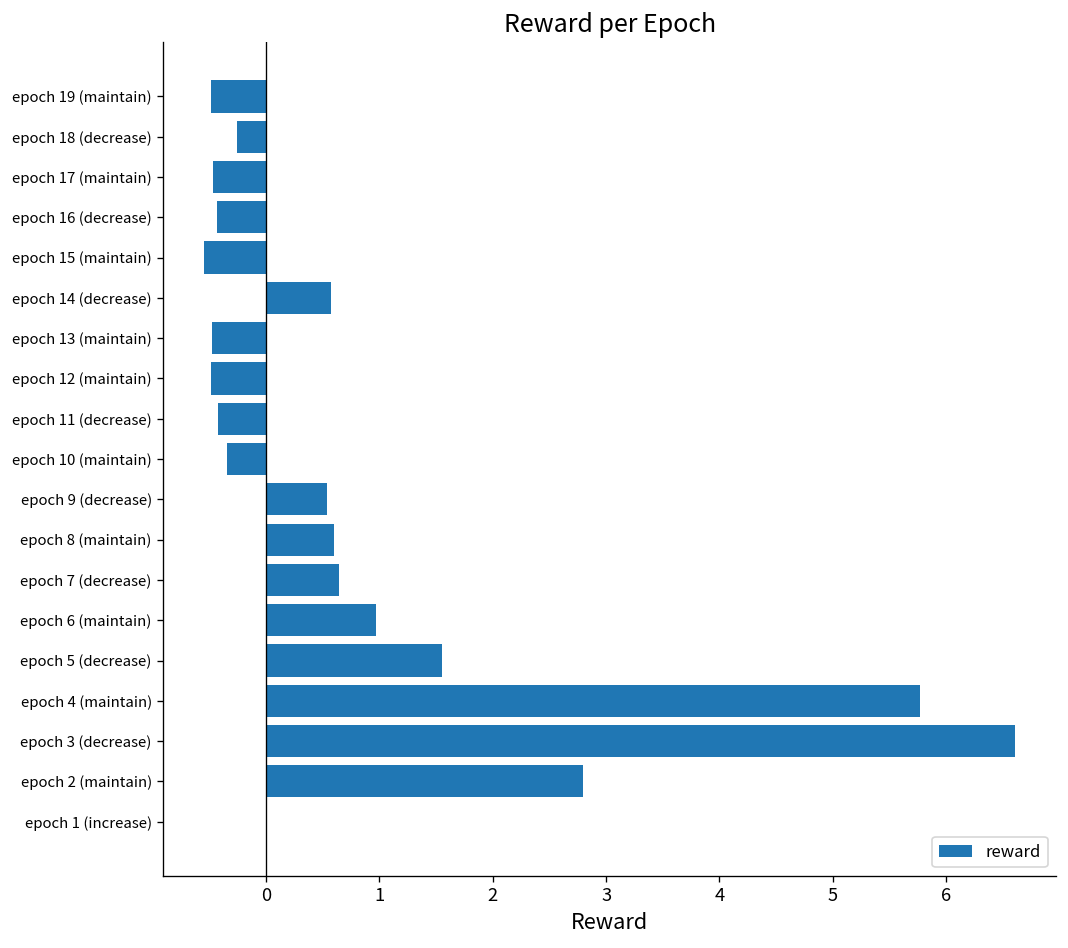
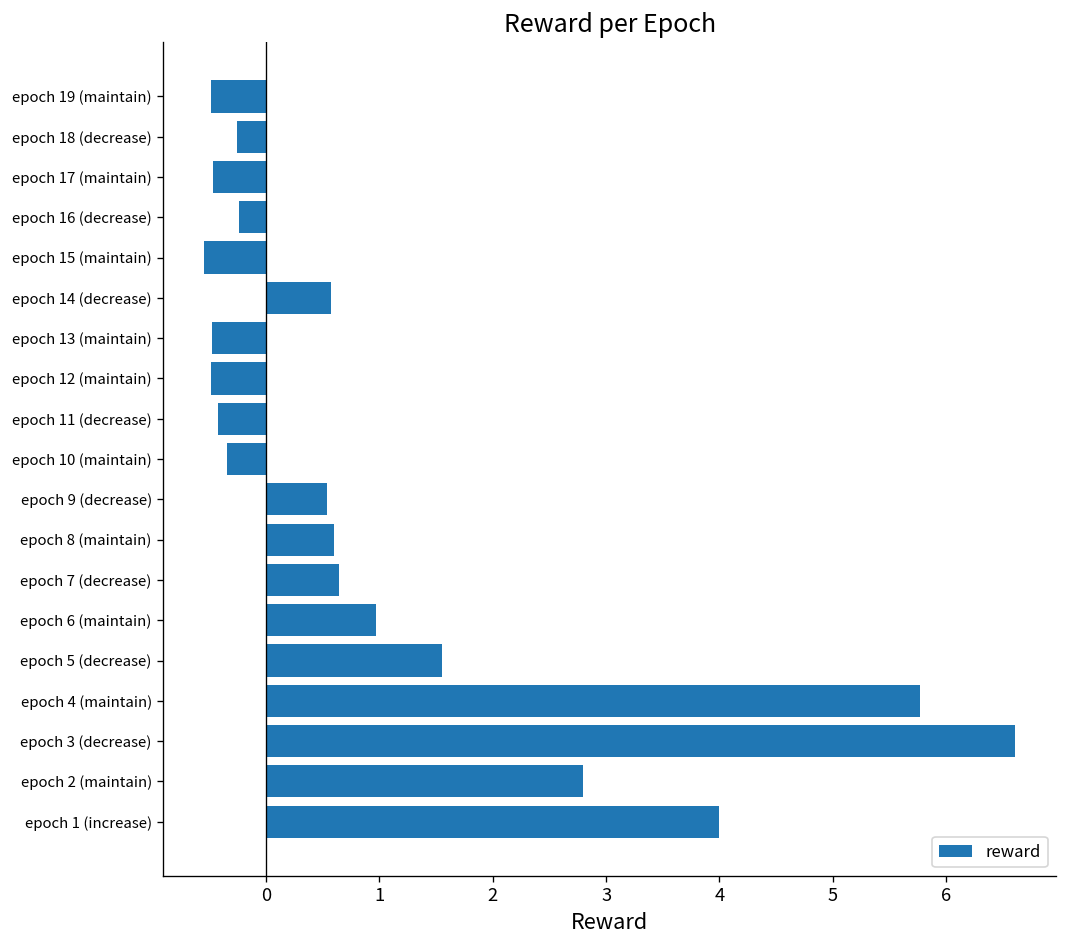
  {
    "epoch 19 (maintain)": -0.5,
    "epoch 18 (decrease)": -0.3,
    "epoch 17 (maintain)": -0.5,
-   "epoch 16 (decrease)": -0.4,
+   "epoch 16 (decrease)": -0.2,
    "epoch 15 (maintain)": -0.5,
    "epoch 14 (decrease)": 0.6,
    "epoch 13 (maintain)": -0.5,
    "epoch 12 (maintain)": -0.5,
    "epoch 11 (decrease)": -0.4,
    "epoch 10 (maintain)": -0.3,
    "epoch 9 (decrease)": 0.5,
    "epoch 8 (maintain)": 0.6,
    "epoch 7 (decrease)": 0.6,
    "epoch 6 (maintain)": 1.0,
    "epoch 5 (decrease)": 1.6,
    "epoch 4 (maintain)": 5.8,
    "epoch 3 (decrease)": 6.6,
    "epoch 2 (maintain)": 2.8,
-   "epoch 1 (increase)": 0
+   "epoch 1 (increase)": 4
  }
